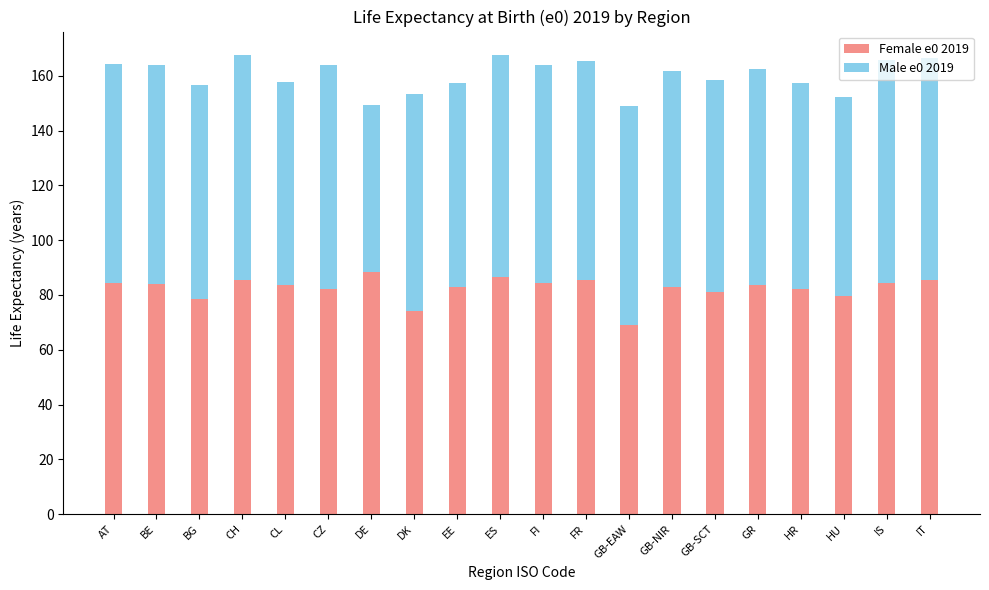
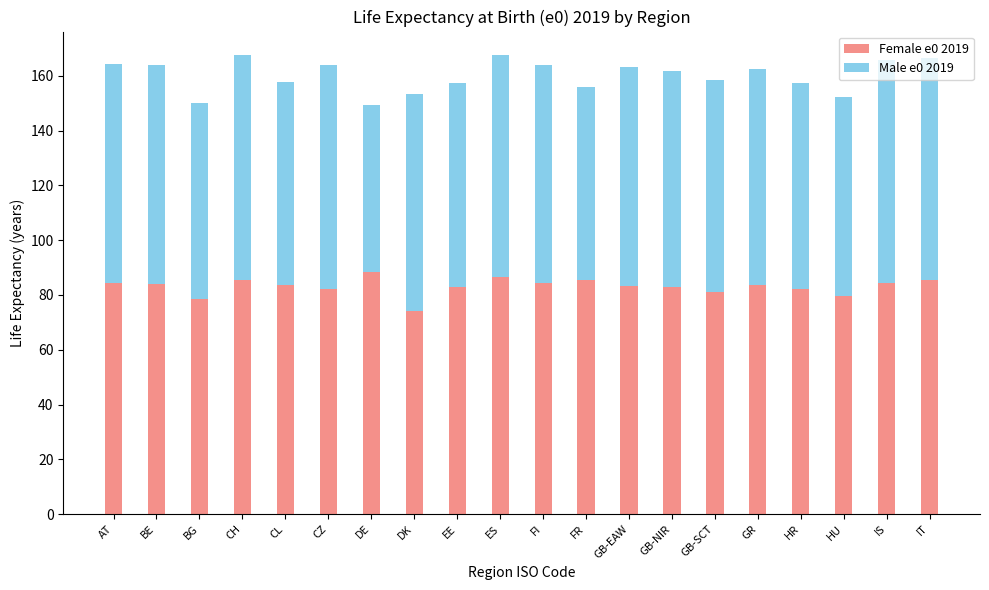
  {
    "Female e0 2019": {
      "AT": 84,
      "BE": 84,
      "BG": 79,
      "CH": 86,
      "CL": 84,
      "CZ": 82,
      "DE": 88,
      "DK": 74,
      "EE": 83,
      "ES": 87,
      "FI": 85,
      "FR": 86,
-     "GB-EAW": 69,
+     "GB-EAW": 83,
      "GB-NIR": 83,
      "GB-SCT": 81,
      "GR": 84,
      "HR": 82,
      "HU": 80,
      "IS": 84,
      "IT": 85
    },
    "Male e0 2019": {
      "AT": 80,
      "BE": 80,
-     "BG": 78,
+     "BG": 72,
      "CH": 82,
      "CL": 74,
      "CZ": 82,
      "DE": 61,
      "DK": 79,
      "EE": 75,
      "ES": 81,
      "FI": 79,
-     "FR": 80,
+     "FR": 70,
      "GB-EAW": 80,
      "GB-NIR": 79,
      "GB-SCT": 77,
      "GR": 79,
      "HR": 75,
      "HU": 73
    }
  }
